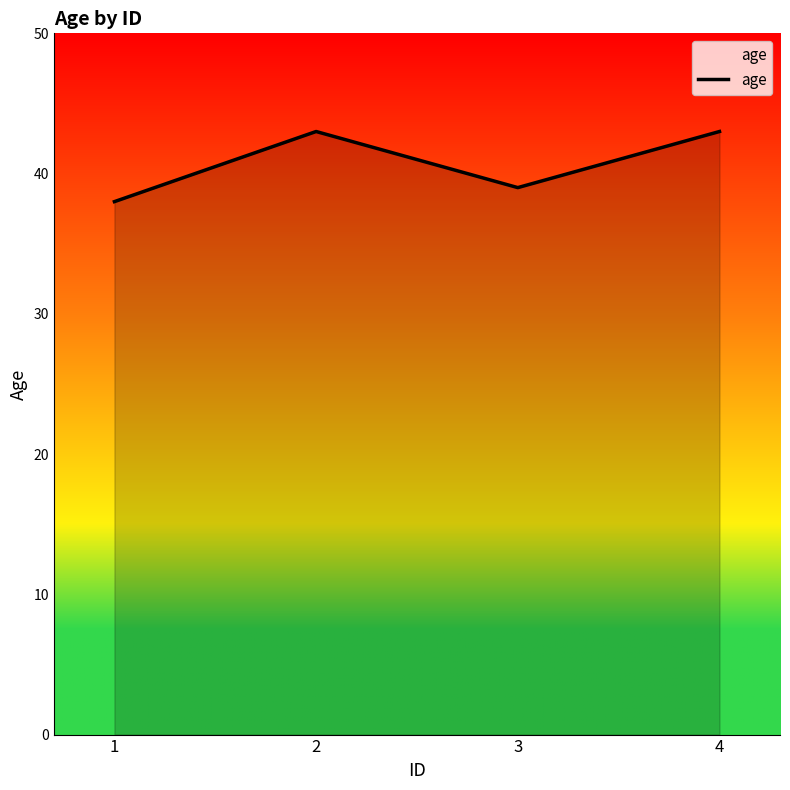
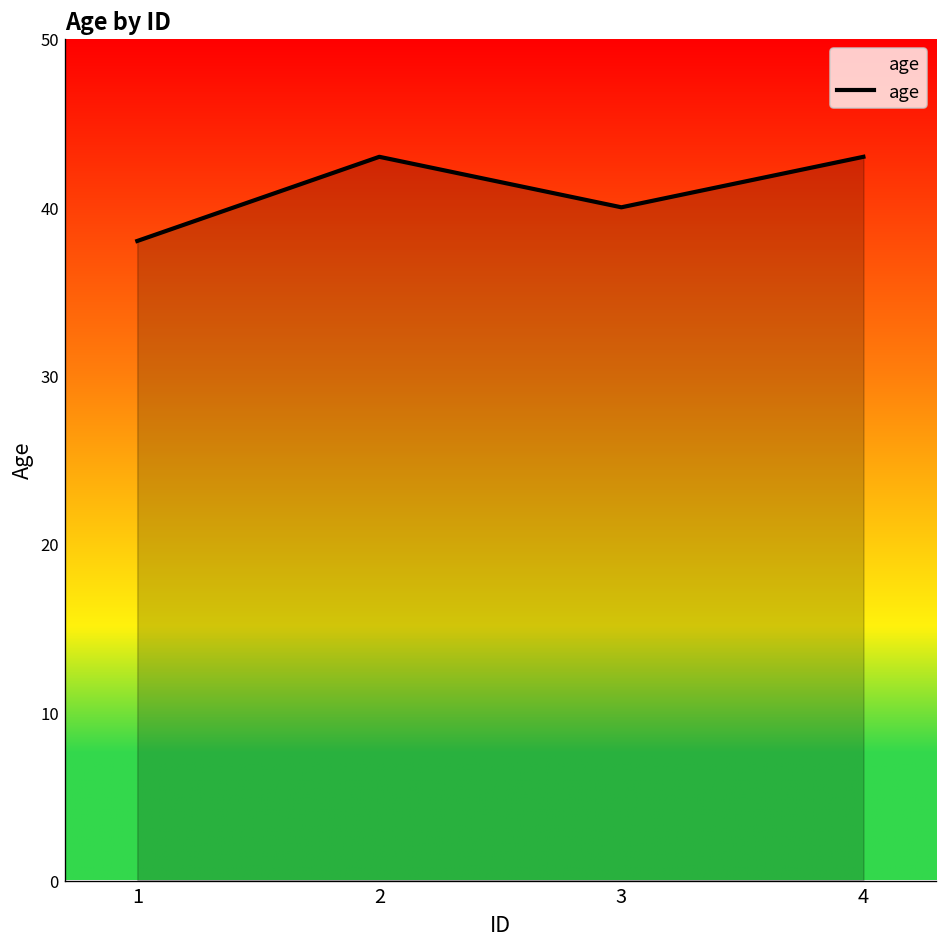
  {
    "1": 38,
    "2": 43,
-   "3": 39,
+   "3": 40,
    "4": 43
  }
